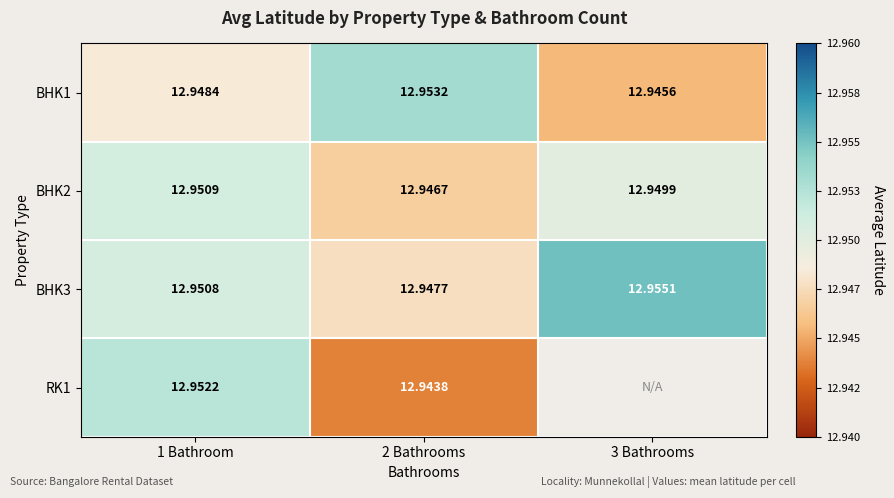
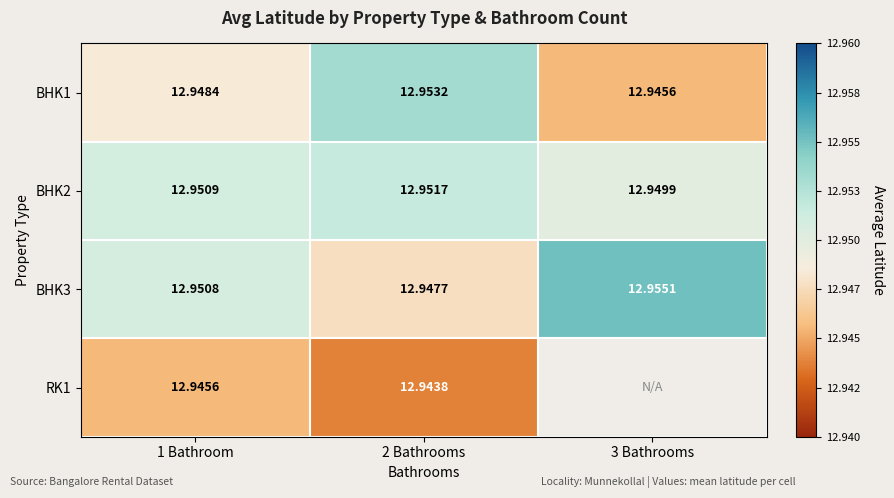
  {
    "BHK1": {
      "1 Bathroom": 12.9484,
      "2 Bathrooms": 12.9532,
      "3 Bathrooms": 12.9456
    },
    "BHK2": {
      "1 Bathroom": 12.9509,
-     "2 Bathrooms": 12.9467,
+     "2 Bathrooms": 12.9517,
      "3 Bathrooms": 12.9499
    },
    "BHK3": {
      "1 Bathroom": 12.9508,
      "2 Bathrooms": 12.9477,
      "3 Bathrooms": 12.9551
    },
    "RK1": {
-     "1 Bathroom": 12.9522,
+     "1 Bathroom": 12.9456,
      "2 Bathrooms": 12.9438
    }
  }
